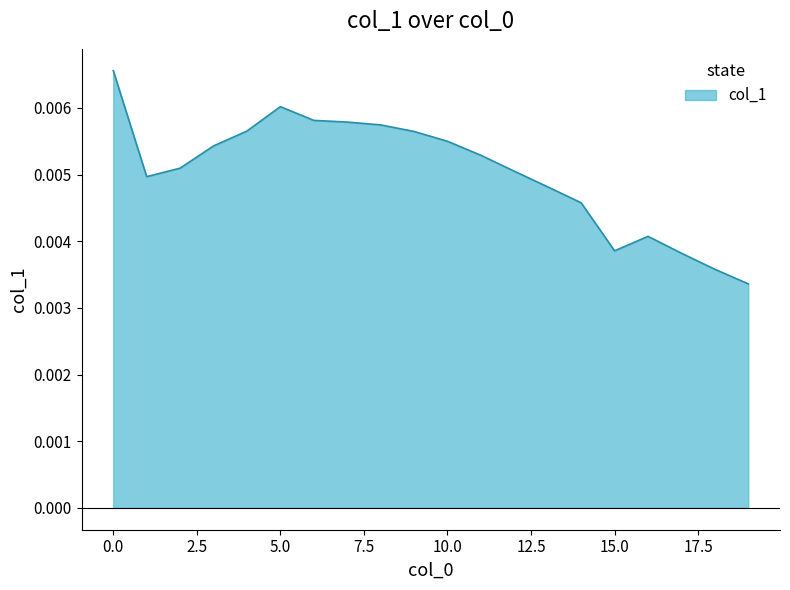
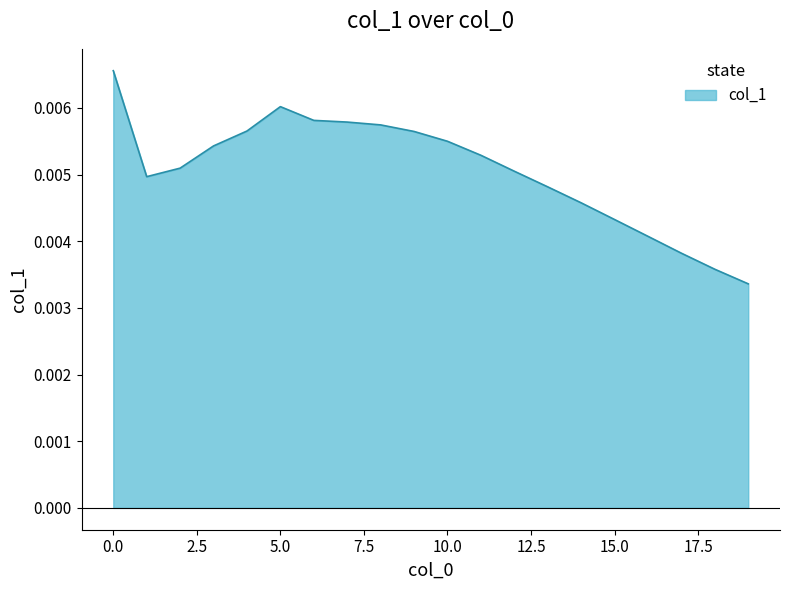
  {
    "0.0": 0.0066,
    "5.0": 0.0060,
    "10.0": 0.0055,
-   "15.0": 0.0039
+   "15.0": 0.0043
  }
